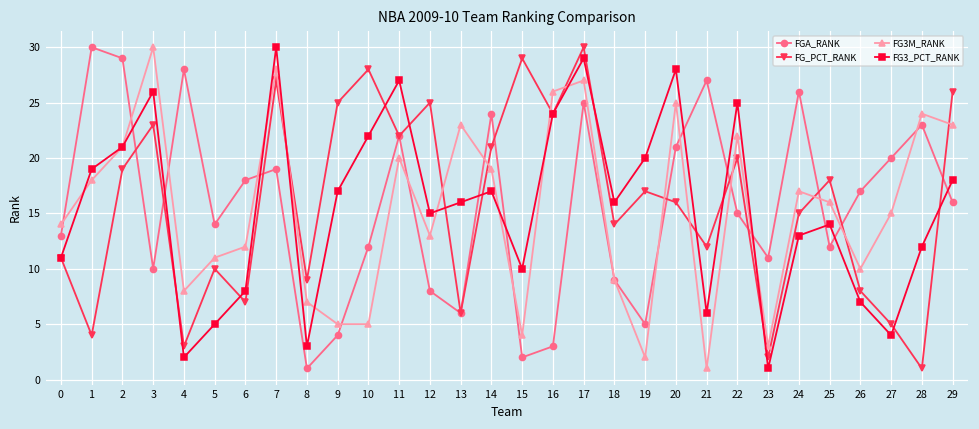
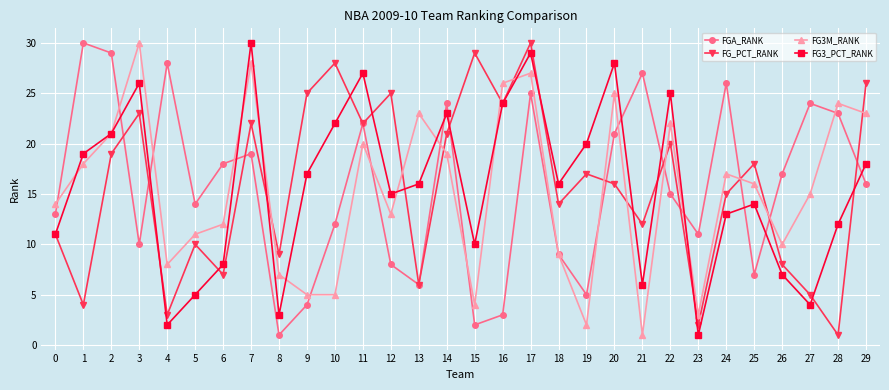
  {
    "FGA_RANK": {
      "0": 13,
      "1": 30,
      "2": 29,
      "3": 10,
      "4": 28,
      "5": 14,
      "6": 18,
      "7": 19,
      "8": 1,
      "9": 4,
      "10": 12,
      "12": 8,
      "14": 24,
      "15": 2,
      "16": 3,
      "17": 25,
      "19": 5,
      "20": 21,
      "21": 27,
      "22": 15,
      "23": 11,
      "24": 26,
-     "25": 12,
+     "25": 7,
      "26": 17,
-     "27": 20,
+     "27": 24,
      "28": 23,
      "29": 16
    },
    "FG_PCT_RANK": {
      "1": 4,
      "2": 19,
      "3": 23,
      "4": 3,
      "5": 10,
      "6": 7,
-     "7": 27,
+     "7": 22,
      "8": 9,
      "9": 25,
      "10": 28,
      "12": 25,
      "14": 21,
      "15": 29,
      "17": 30,
      "18": 14,
      "19": 17,
      "20": 16,
      "21": 12,
      "22": 20,
      "23": 2,
      "24": 15,
      "25": 18,
      "26": 8,
      "27": 5,
      "28": 1,
      "29": 26
    },
    "FG3M_RANK": {
      "0": 14,
      "1": 18,
      "3": 30,
      "4": 8,
      "5": 11,
      "6": 12,
      "7": 28,
      "8": 7,
      "9": 5,
      "10": 5,
      "11": 20,
      "12": 13,
      "13": 23,
      "14": 19,
      "15": 4,
      "16": 26,
      "17": 27,
      "19": 2,
      "20": 25,
      "21": 1,
      "22": 22,
      "23": 3,
      "24": 17,
      "25": 16,
      "26": 10,
      "27": 15,
      "28": 24,
      "29": 23
    },
    "FG3_PCT_RANK": {
      "1": 19,
      "3": 26,
      "4": 2,
      "5": 5,
      "6": 8,
      "7": 30,
      "8": 3,
      "9": 17,
      "10": 22,
      "11": 27,
      "12": 15,
      "13": 16,
-     "14": 17,
+     "14": 23,
      "15": 10,
      "17": 29,
      "18": 16,
      "19": 20,
      "20": 28,
      "21": 6,
      "22": 25,
      "23": 1,
      "24": 13,
      "25": 14,
      "26": 7,
      "27": 4,
      "28": 12,
      "29": 18
    }
  }
